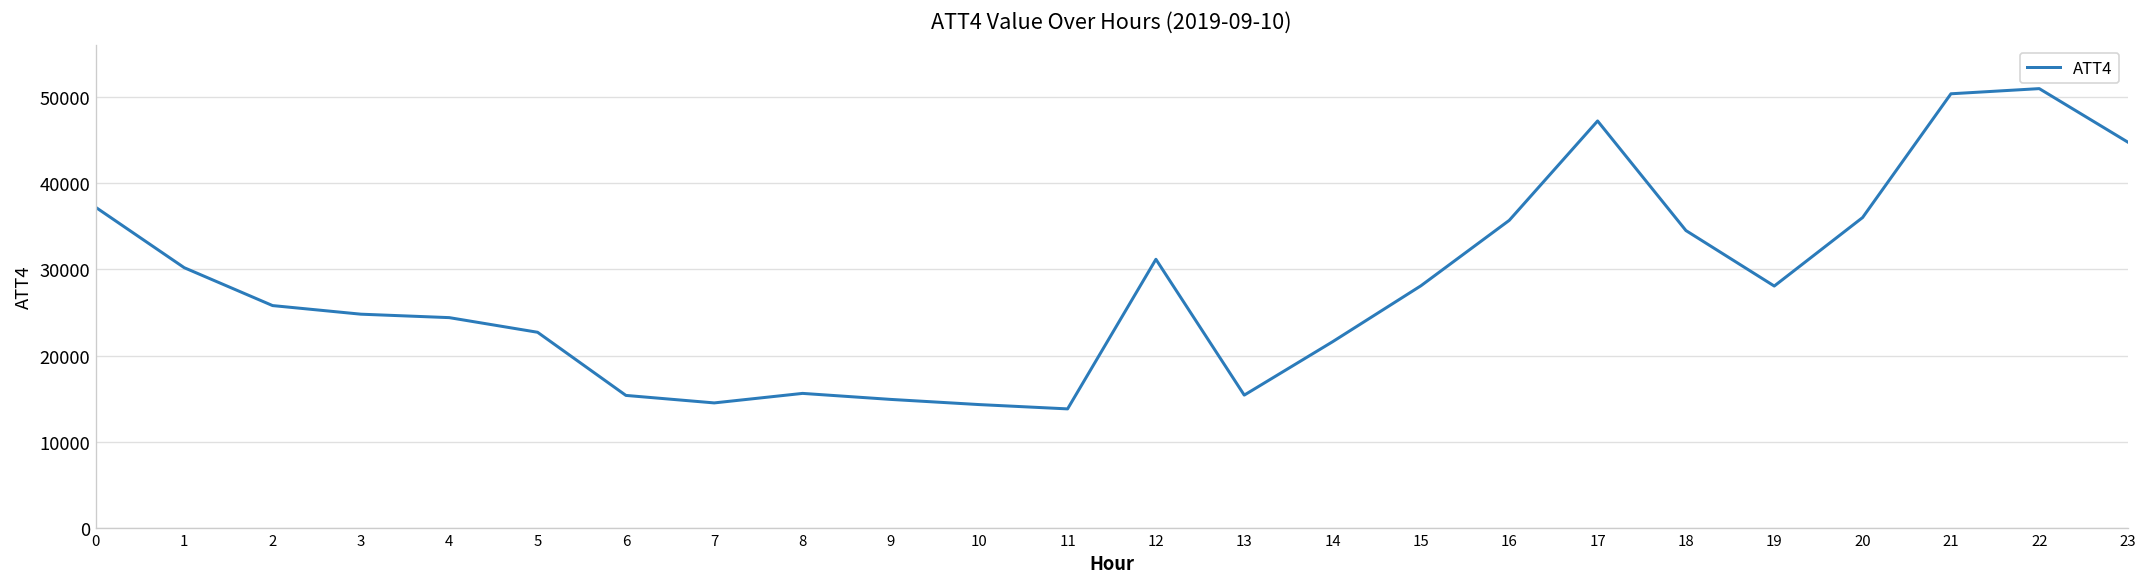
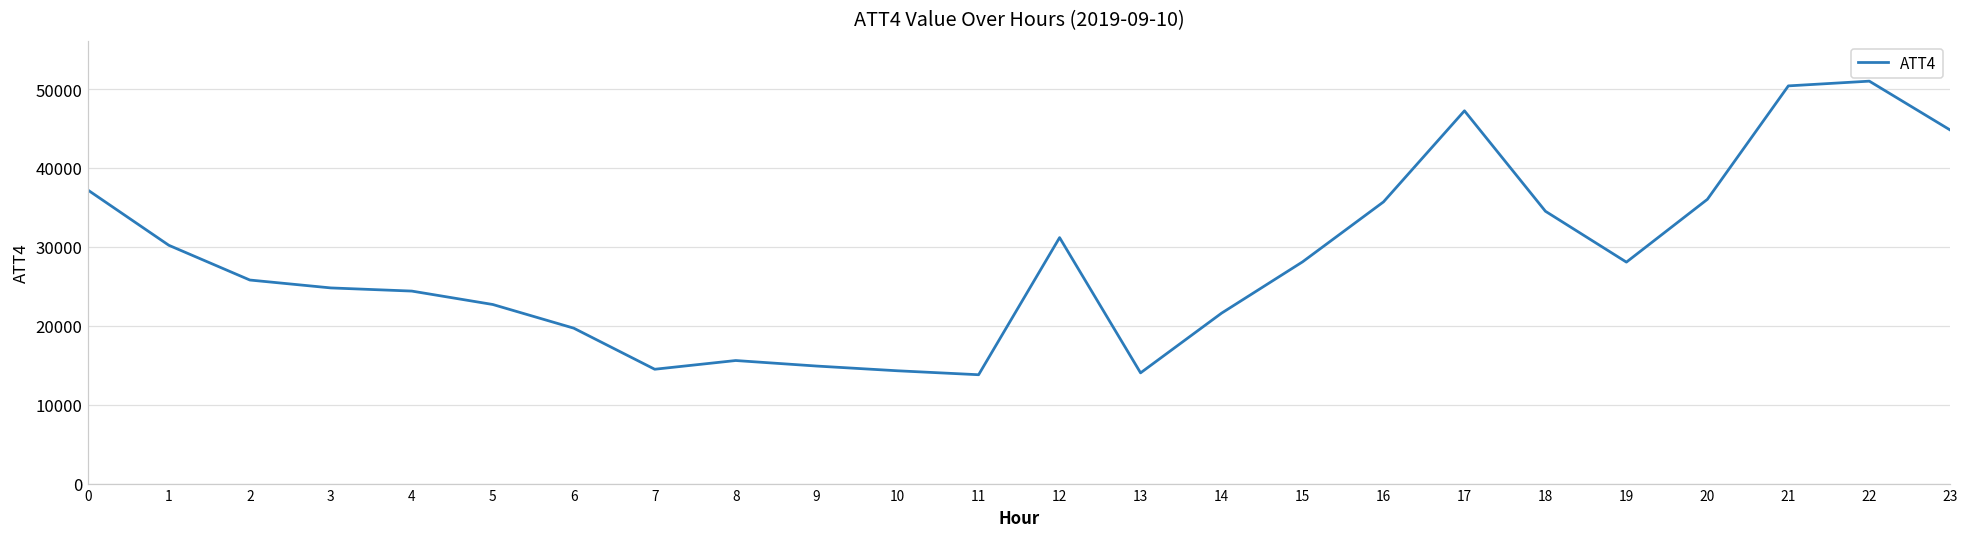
  {
    "0": 37000,
    "1": 30000,
    "2": 26000,
    "3": 25000,
    "4": 24000,
    "5": 23000,
-   "6": 15000,
+   "6": 20000,
    "7": 14000,
    "8": 16000,
    "9": 15000,
    "10": 14000,
    "11": 14000,
    "12": 31000,
-   "13": 15000,
+   "13": 14000,
    "14": 22000,
    "15": 28000,
    "16": 36000,
    "17": 47000,
    "18": 35000,
    "19": 28000,
    "20": 36000,
    "21": 50000,
    "22": 51000,
    "23": 45000
  }
